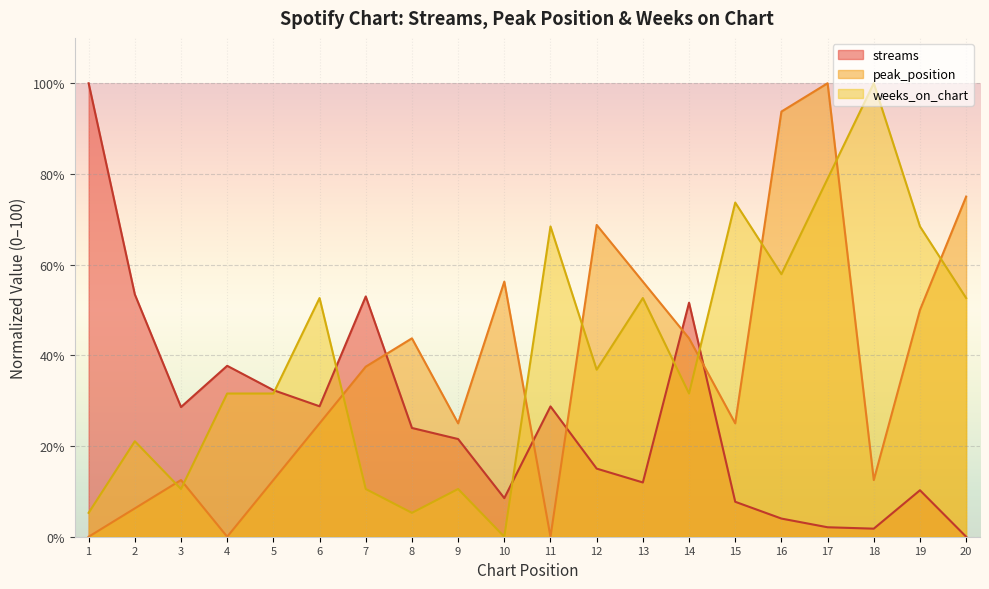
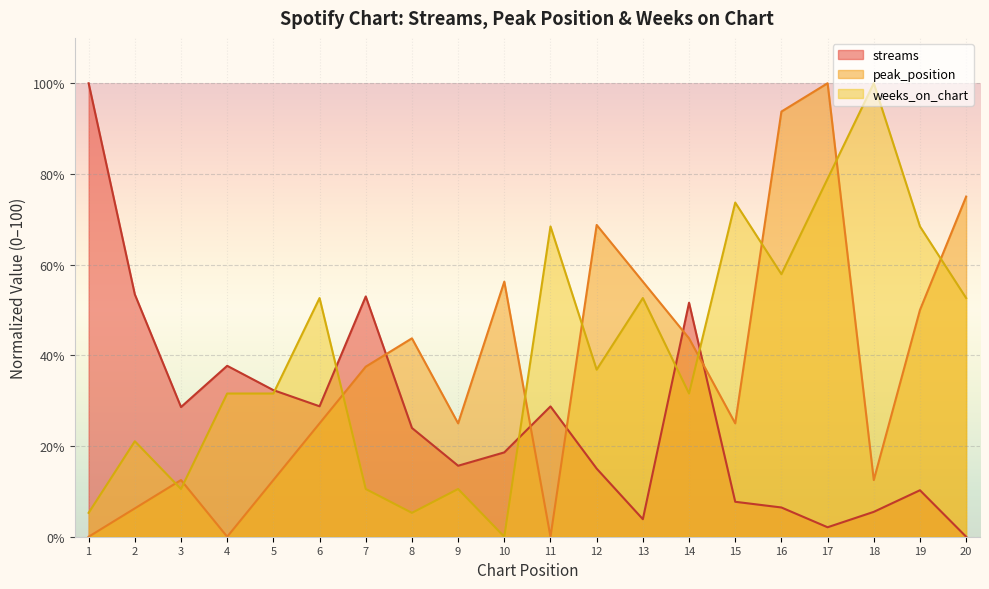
  {
    "streams": {
      "1": "100%",
      "2": "53%",
      "3": "29%",
      "4": "38%",
      "5": "32%",
      "6": "29%",
      "7": "53%",
      "8": "24%",
-     "9": "22%",
-     "10": "9%",
+     "9": "16%",
+     "10": "19%",
      "11": "29%",
      "12": "15%",
-     "13": "12%",
+     "13": "4%",
      "14": "52%",
      "15": "8%",
-     "16": "4%",
+     "16": "6%",
      "17": "2%",
-     "18": "2%",
+     "18": "5%",
      "19": "10%",
      "20": "0%"
    }
  }
